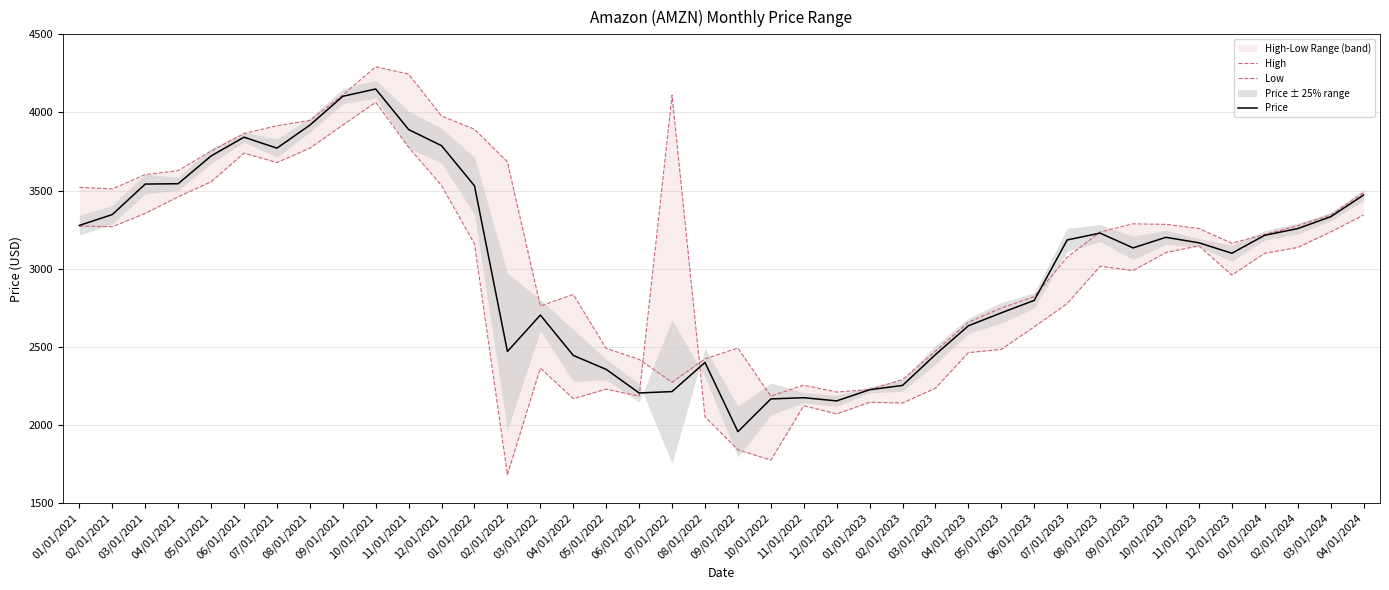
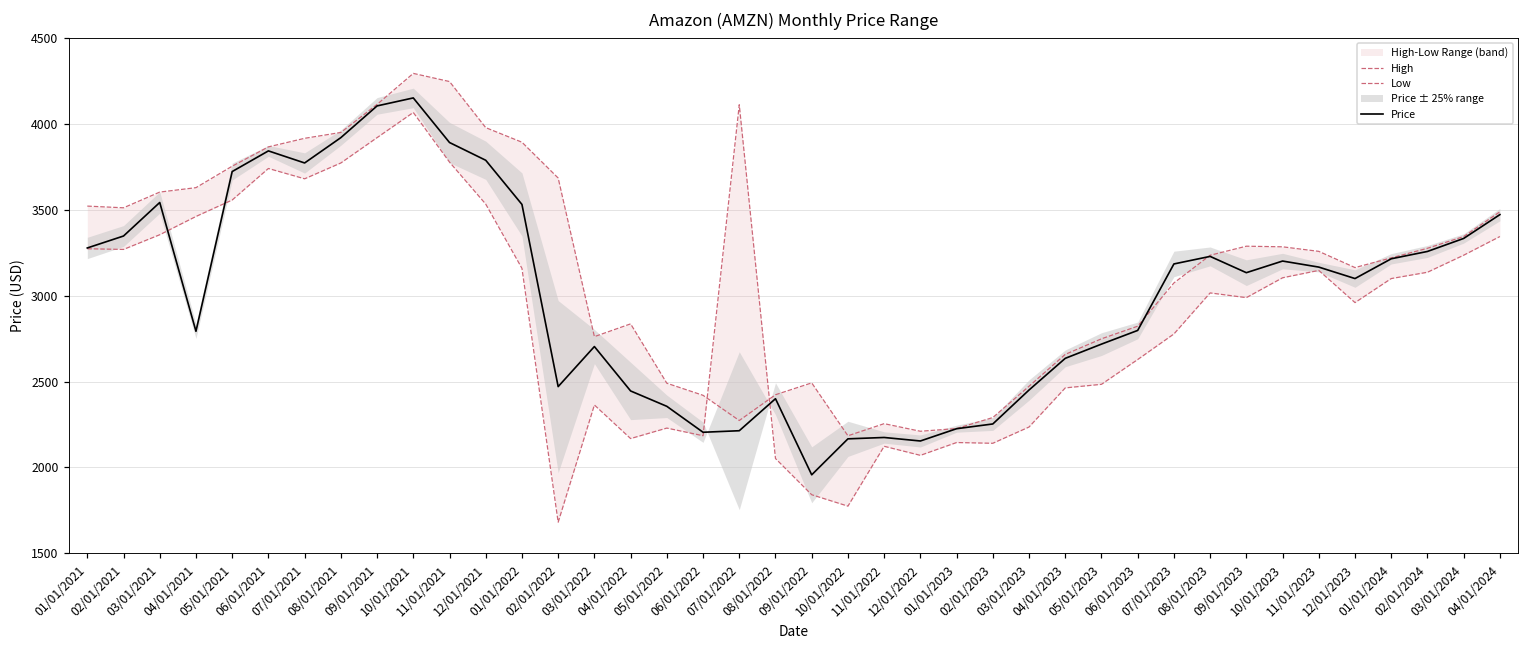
  {
    "Price": {
      "02/01/2021": 3350,
      "03/01/2021": 3540,
-     "04/01/2021": 3540,
+     "04/01/2021": 2790,
      "05/01/2021": 3720,
      "06/01/2021": 3840,
      "07/01/2021": 3770,
      "08/01/2021": 3920,
      "10/01/2021": 4150,
      "11/01/2021": 3890,
      "12/01/2021": 3790,
      "01/01/2022": 3530,
      "02/01/2022": 2470,
      "03/01/2022": 2700,
      "04/01/2022": 2450,
      "05/01/2022": 2360,
      "06/01/2022": 2200,
      "07/01/2022": 2210,
      "08/01/2022": 2400,
      "09/01/2022": 1960,
      "10/01/2022": 2170,
      "11/01/2022": 2170,
      "12/01/2022": 2150,
      "02/01/2023": 2250,
      "03/01/2023": 2450,
      "04/01/2023": 2630,
      "05/01/2023": 2720,
      "06/01/2023": 2800,
      "07/01/2023": 3180,
      "09/01/2023": 3130,
      "10/01/2023": 3200,
      "11/01/2023": 3170,
      "12/01/2023": 3100,
      "02/01/2024": 3260
    }
  }
